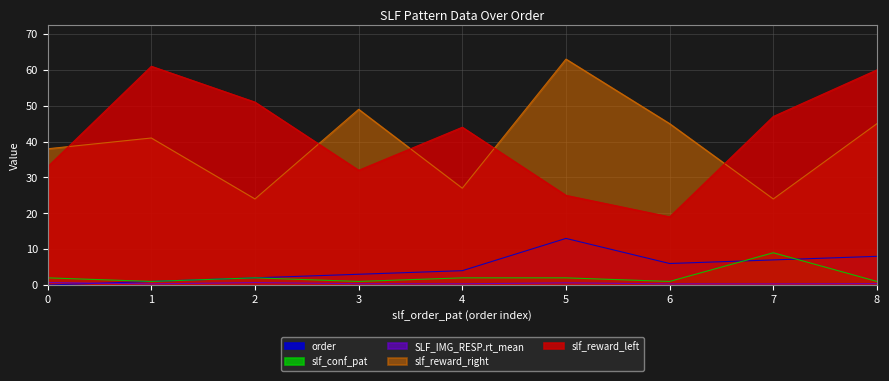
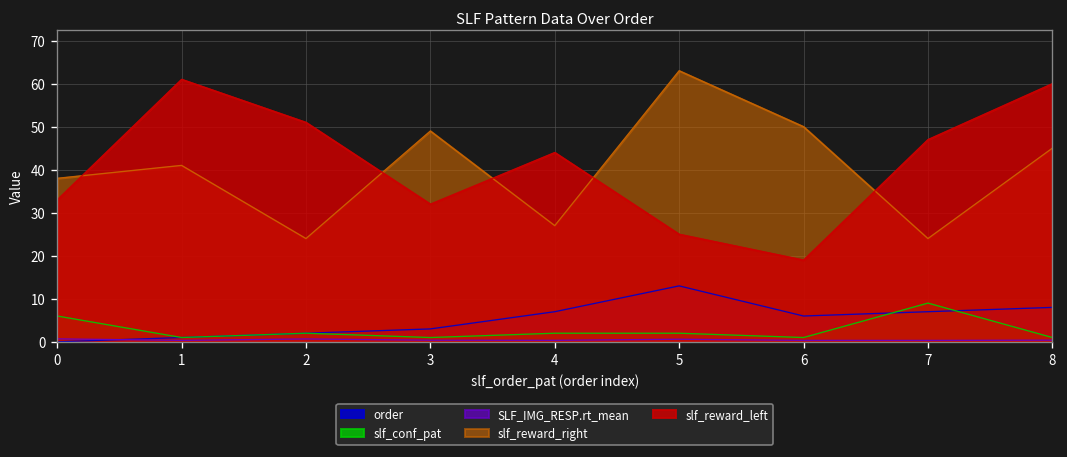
  {
    "order": {
      "3": 3,
-     "4": 4,
+     "4": 7,
      "5": 13,
      "6": 6,
      "7": 7,
      "8": 8
    },
    "slf_conf_pat": {
-     "0": 2,
+     "0": 6,
      "4": 2,
      "5": 2,
      "7": 9
    },
    "SLF_IMG_RESP.rt_mean": {
      "2": 1,
      "4": 0,
      "5": 1,
      "7": 0
    },
    "slf_reward_right": {
      "0": 38,
      "1": 41,
      "2": 24,
      "3": 49,
      "4": 27,
      "5": 63,
-     "6": 45,
+     "6": 50,
      "7": 24,
      "8": 45
    },
    "slf_reward_left": {
      "0": 33,
      "1": 61,
      "2": 51,
      "3": 32,
      "4": 44,
      "5": 25,
      "6": 19,
      "7": 47,
      "8": 60
    }
  }
